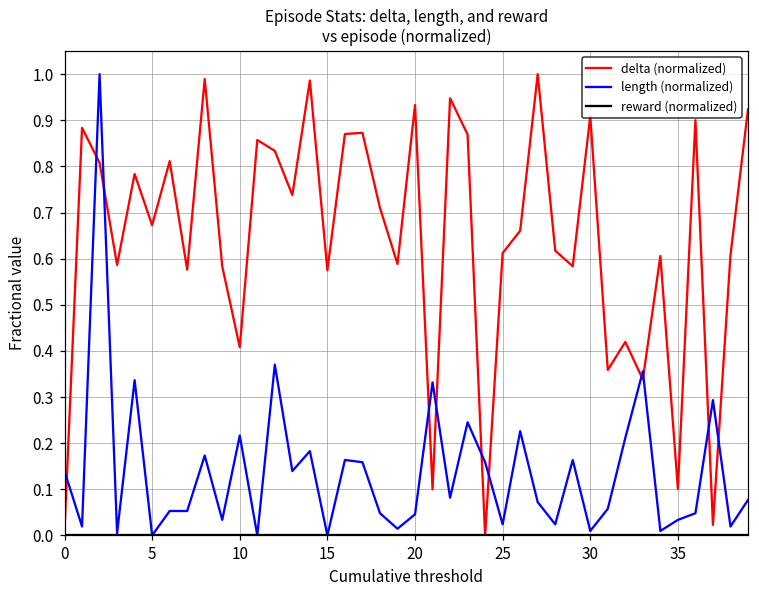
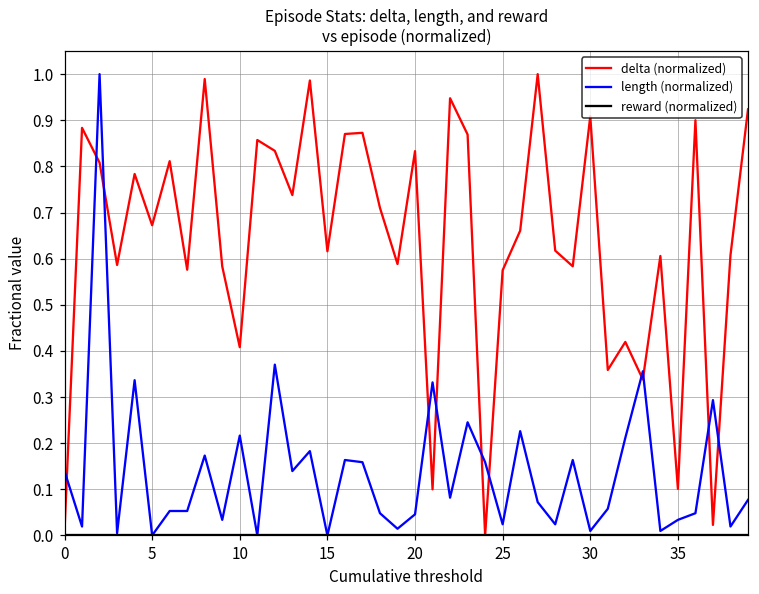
  {
    "delta (normalized)": {
      "0": 0.01,
      "5": 0.67,
      "10": 0.41,
-     "15": 0.57,
-     "20": 0.93,
-     "25": 0.61,
+     "15": 0.62,
+     "20": 0.83,
+     "25": 0.57,
      "30": 0.91,
      "35": 0.10
    },
    "length (normalized)": {
      "0": 0.14,
      "10": 0.22,
      "20": 0.05,
      "25": 0.02,
      "30": 0.01,
      "35": 0.03
    },
    "reward (normalized)": {
      "0": 0.00,
      "10": 0.00,
      "20": 0.00,
      "25": 0.00,
      "30": 0.00,
      "35": 0.00
    }
  }
